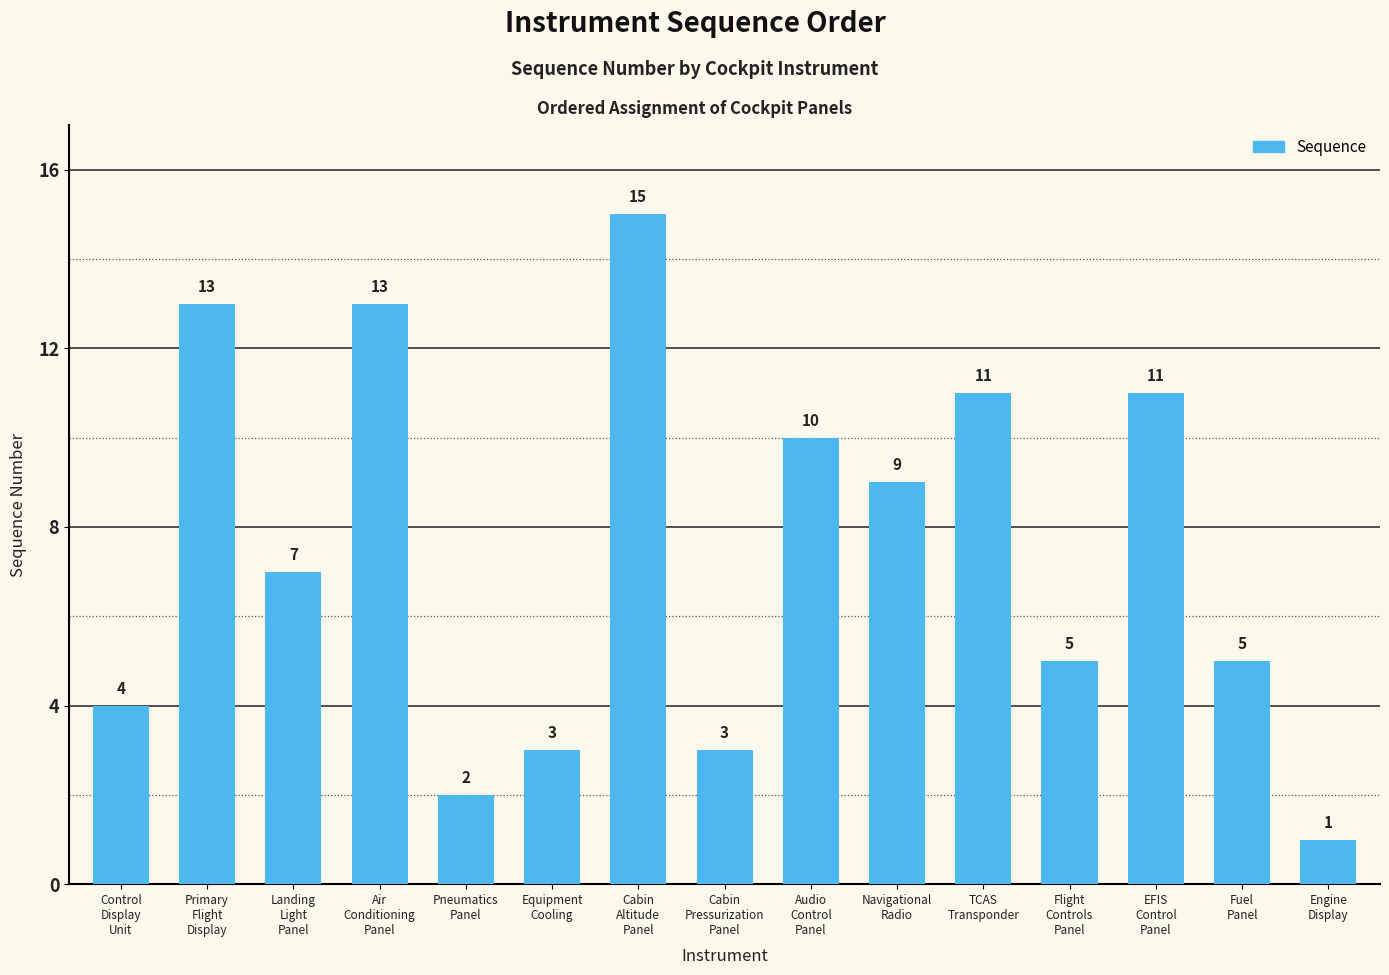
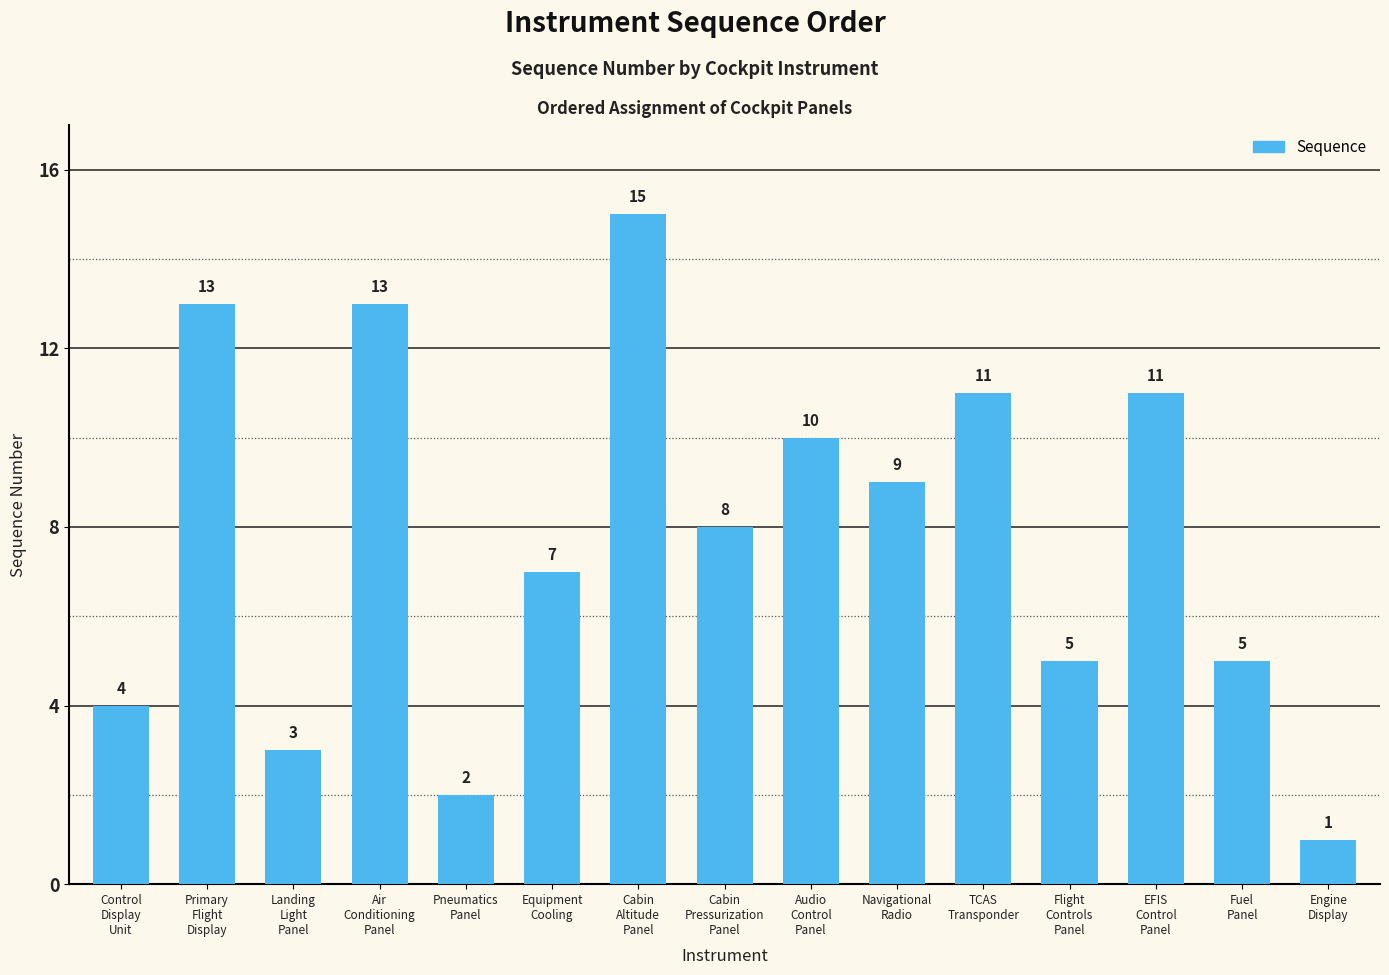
  {
    "Control Display Unit": 4,
    "Primary Flight Display": 13,
-   "Landing Light Panel": 7,
+   "Landing Light Panel": 3,
    "Air Conditioning Panel": 13,
    "Pneumatics Panel": 2,
-   "Equipment Cooling": 3,
+   "Equipment Cooling": 7,
    "Cabin Altitude Panel": 15,
-   "Cabin Pressurization Panel": 3,
+   "Cabin Pressurization Panel": 8,
    "Audio Control Panel": 10,
    "Navigational Radio": 9,
    "TCAS Transponder": 11,
    "Flight Controls Panel": 5,
    "EFIS Control Panel": 11,
    "Fuel Panel": 5,
    "Engine Display": 1
  }
